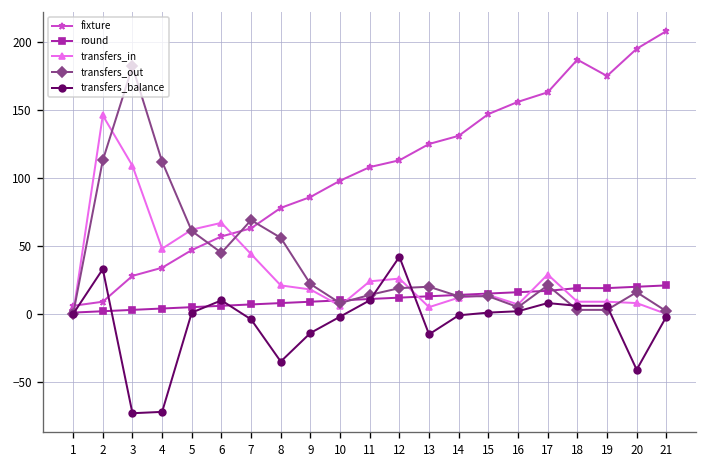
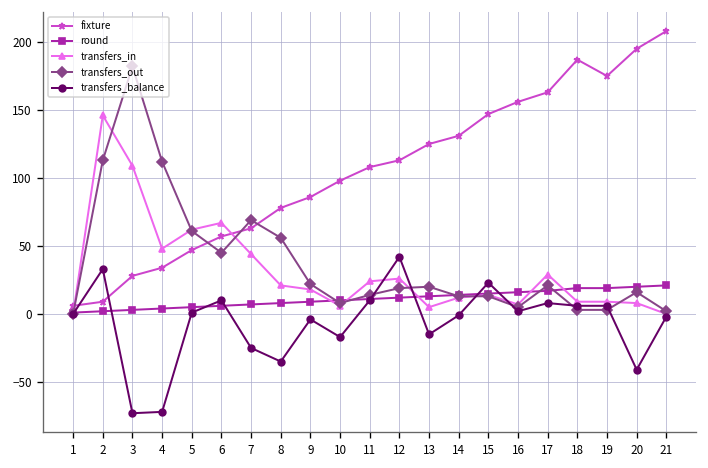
  {
    "transfers_balance": {
      "2": 33,
      "3": -73,
      "4": -72,
      "5": 1,
      "6": 10,
-     "7": -4,
+     "7": -25,
      "8": -35,
-     "9": -14,
-     "10": -2,
+     "9": -4,
+     "10": -17,
      "12": 42,
      "13": -15,
      "14": -1,
-     "15": 1,
+     "15": 23,
      "16": 2,
      "17": 8,
      "18": 6,
      "19": 6,
      "20": -41
    }
  }
